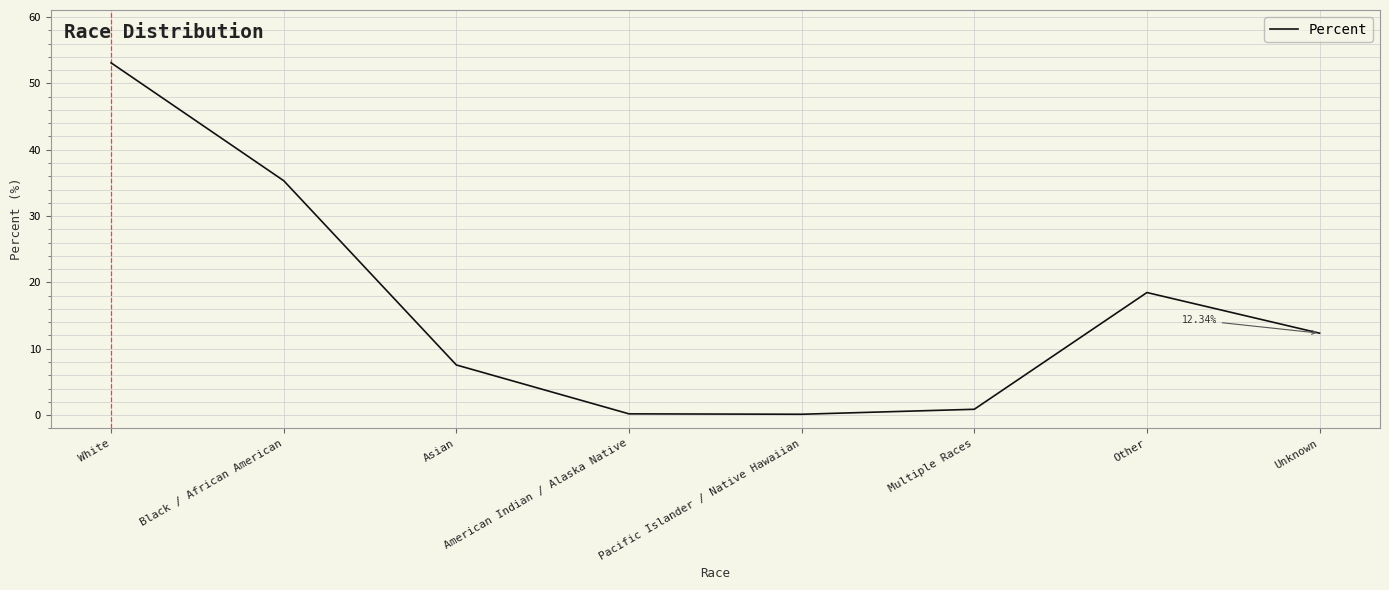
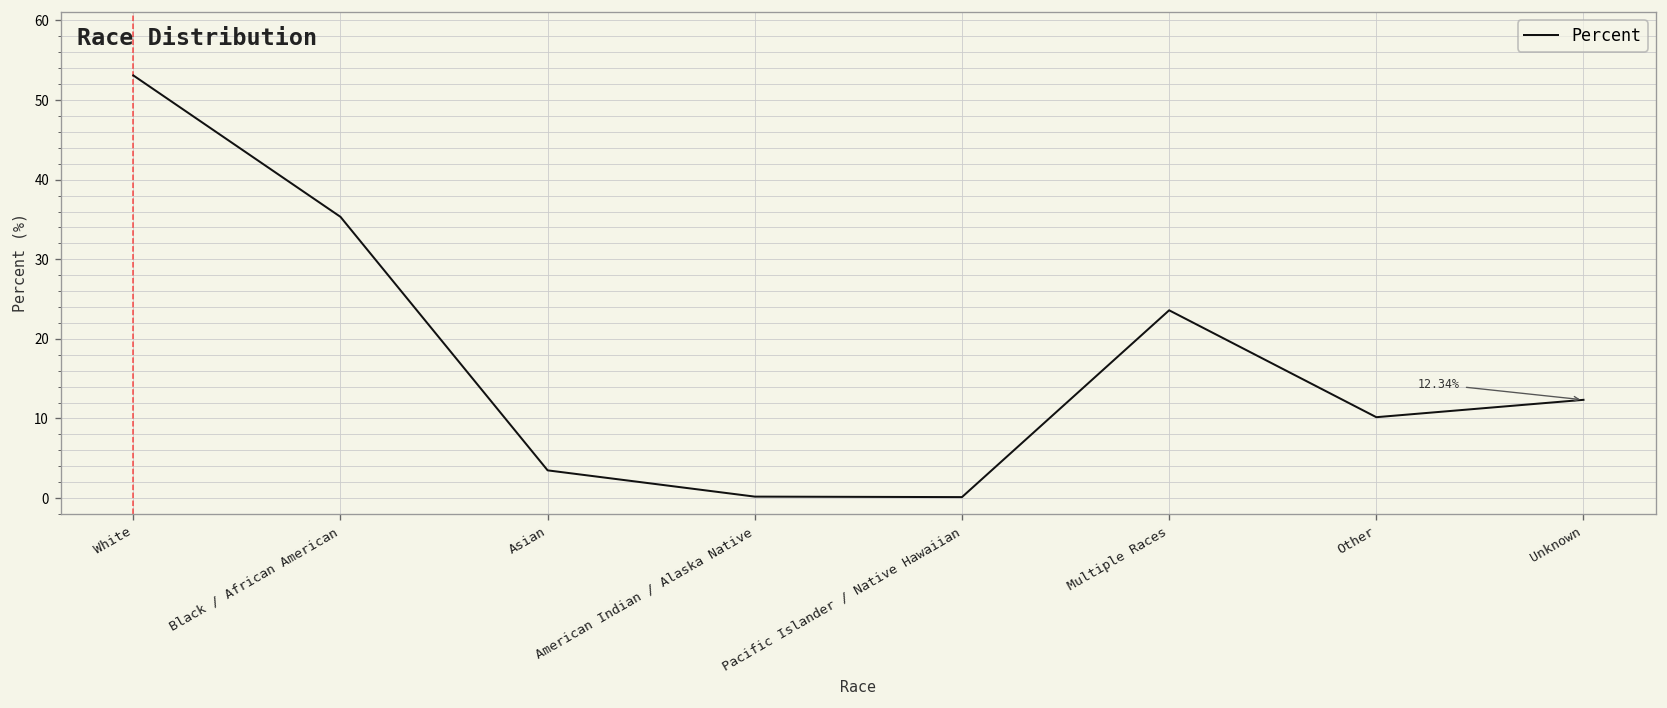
  {
    "White": 53,
    "Black / African American": 35,
-   "Asian": 8,
+   "Asian": 3,
    "American Indian / Alaska Native": 0,
    "Pacific Islander / Native Hawaiian": 0,
-   "Multiple Races": 1,
-   "Other": 18
+   "Multiple Races": 24,
+   "Other": 10
  }
